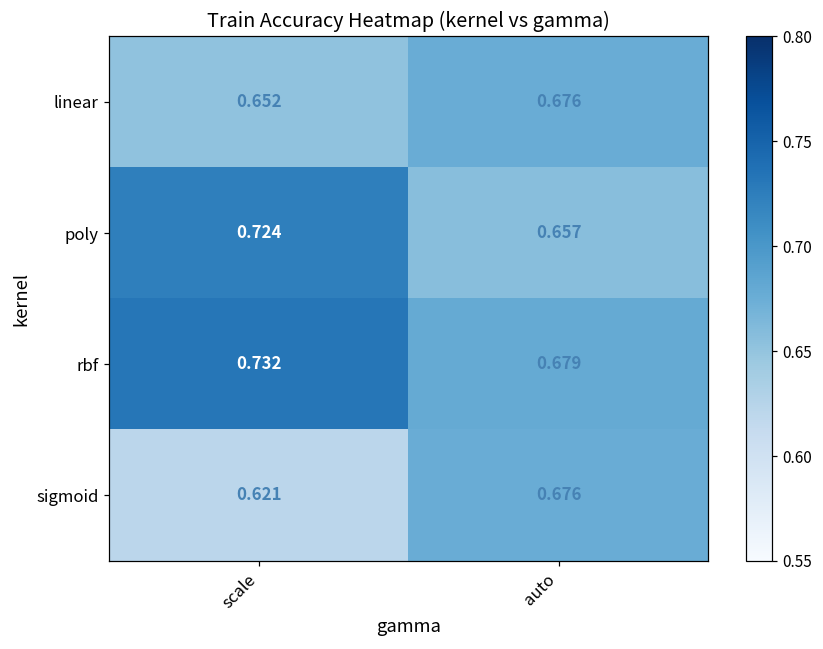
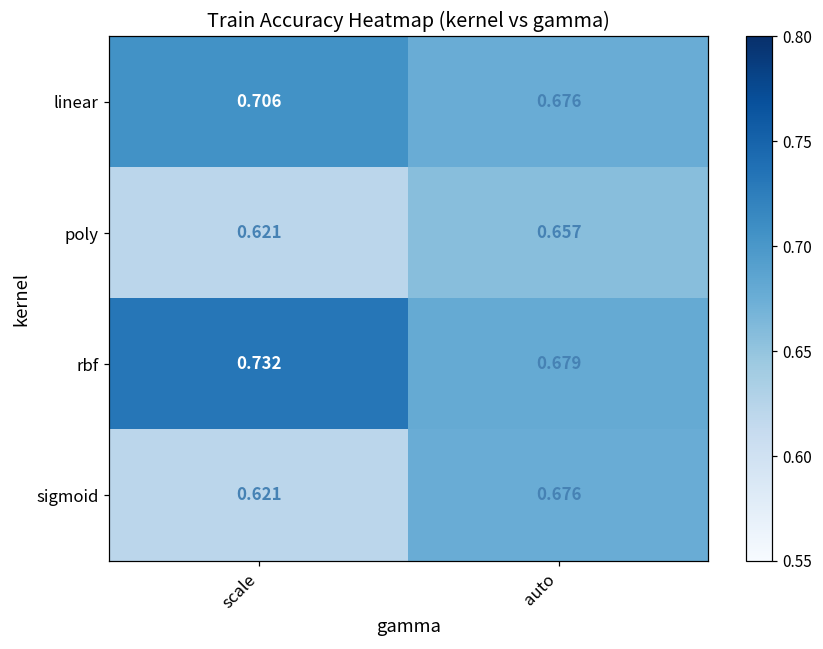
  {
    "linear": {
-     "scale": 0.652
+     "scale": 0.706
    },
    "poly": {
-     "scale": 0.724,
+     "scale": 0.621,
      "auto": 0.657
    },
    "rbf": {
      "scale": 0.732
    },
    "sigmoid": {
      "scale": 0.621
    }
  }
